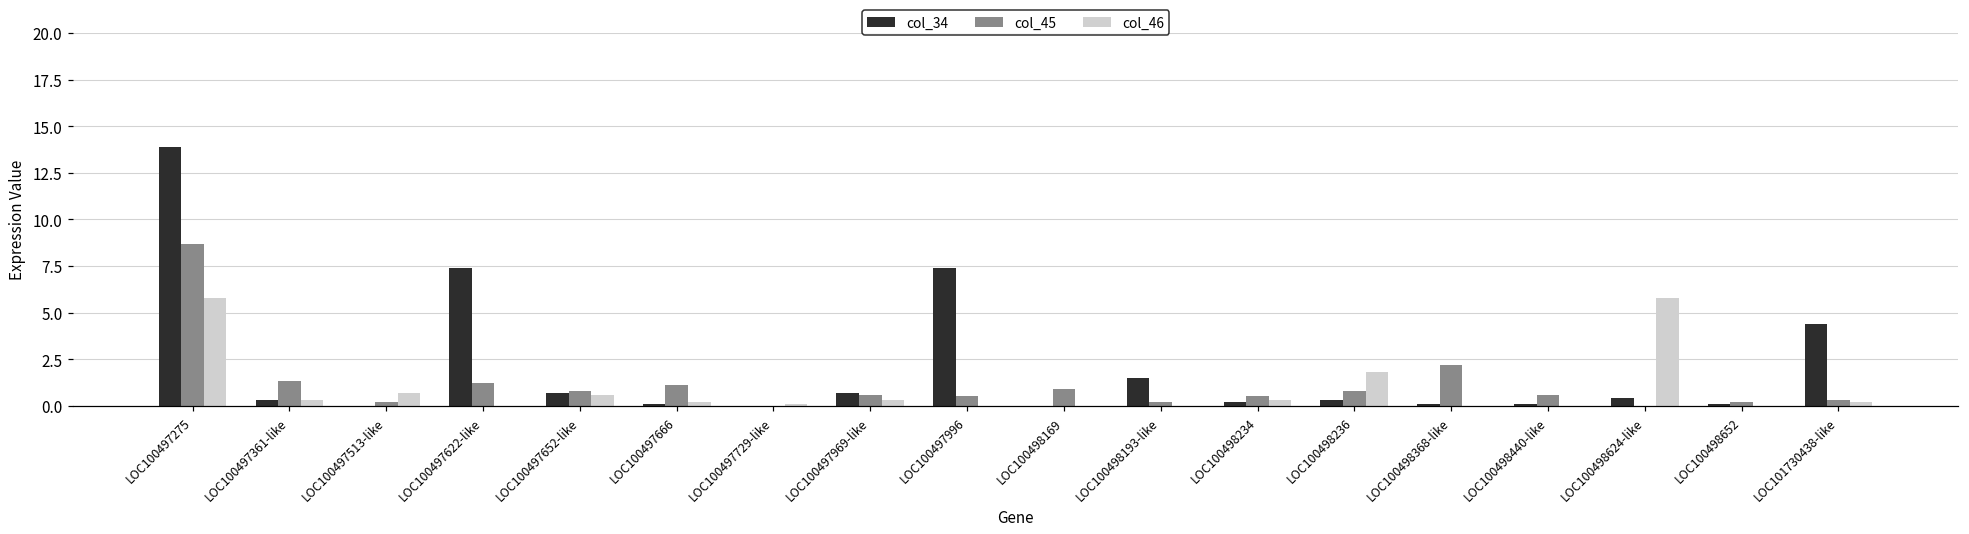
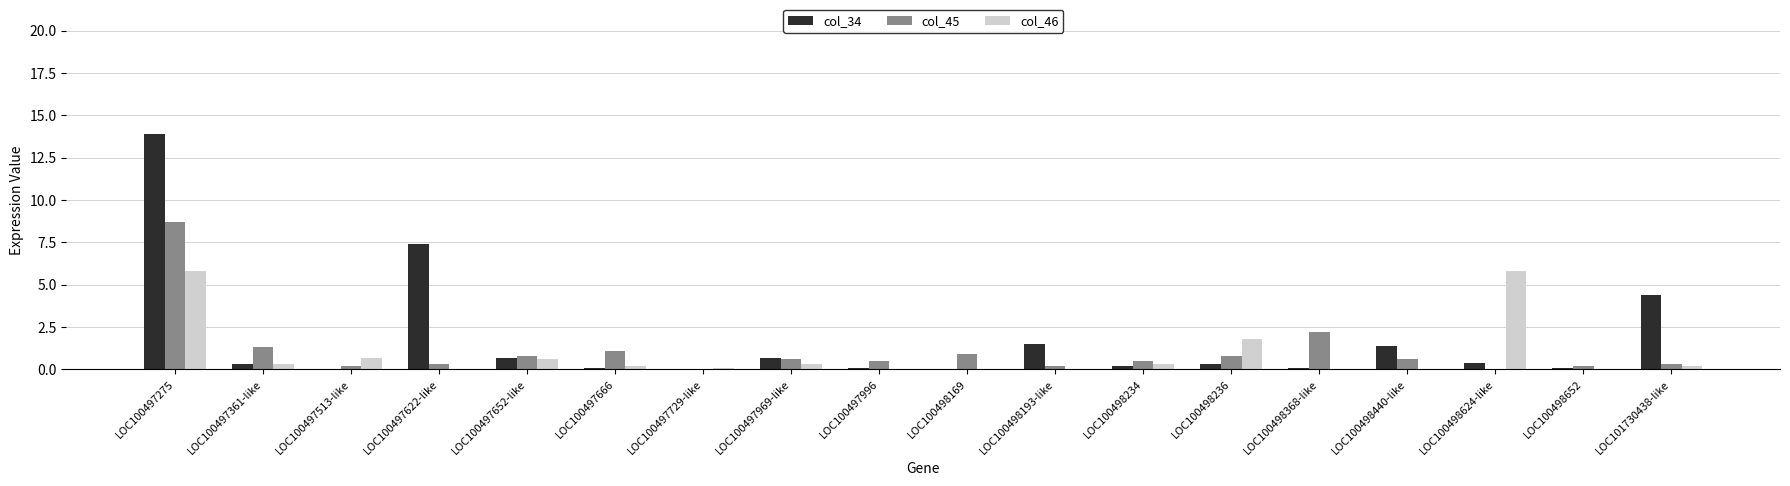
  {
    "col_34": {
      "LOC100497275": 13.9,
      "LOC100497361-like": 0.3,
      "LOC100497513-like": 0.0,
      "LOC100497622-like": 7.4,
      "LOC100497652-like": 0.7,
      "LOC100497729-like": 0.0,
      "LOC100497969-like": 0.7,
-     "LOC100497996": 7.4,
+     "LOC100497996": 0.1,
      "LOC100498169": 0.0,
      "LOC100498193-like": 1.5,
      "LOC100498234": 0.2,
      "LOC100498236": 0.3,
-     "LOC100498440-like": 0.1,
+     "LOC100498440-like": 1.4,
      "LOC100498624-like": 0.4,
      "LOC101730438-like": 4.4
    },
    "col_45": {
      "LOC100497275": 8.7,
      "LOC100497361-like": 1.3,
      "LOC100497513-like": 0.2,
-     "LOC100497622-like": 1.2,
+     "LOC100497622-like": 0.3,
      "LOC100497652-like": 0.8,
      "LOC100497666": 1.1,
      "LOC100497729-like": 0.0,
      "LOC100497969-like": 0.6,
      "LOC100497996": 0.5,
      "LOC100498169": 0.9,
      "LOC100498193-like": 0.2,
      "LOC100498234": 0.5,
      "LOC100498236": 0.8,
      "LOC100498368-like": 2.2,
      "LOC100498440-like": 0.6,
      "LOC100498624-like": 0.0,
      "LOC100498652": 0.2,
      "LOC101730438-like": 0.3
    },
    "col_46": {
      "LOC100497275": 5.8,
      "LOC100497361-like": 0.3,
      "LOC100497513-like": 0.7,
      "LOC100497622-like": 0.0,
      "LOC100497652-like": 0.6,
      "LOC100497666": 0.2,
      "LOC100497969-like": 0.3,
      "LOC100497996": 0.0,
      "LOC100498169": 0.0,
      "LOC100498193-like": 0.0,
      "LOC100498234": 0.3,
      "LOC100498236": 1.8,
      "LOC100498368-like": 0.0,
      "LOC100498440-like": 0.0,
      "LOC100498624-like": 5.8,
      "LOC100498652": 0.0,
      "LOC101730438-like": 0.2
    }
  }
